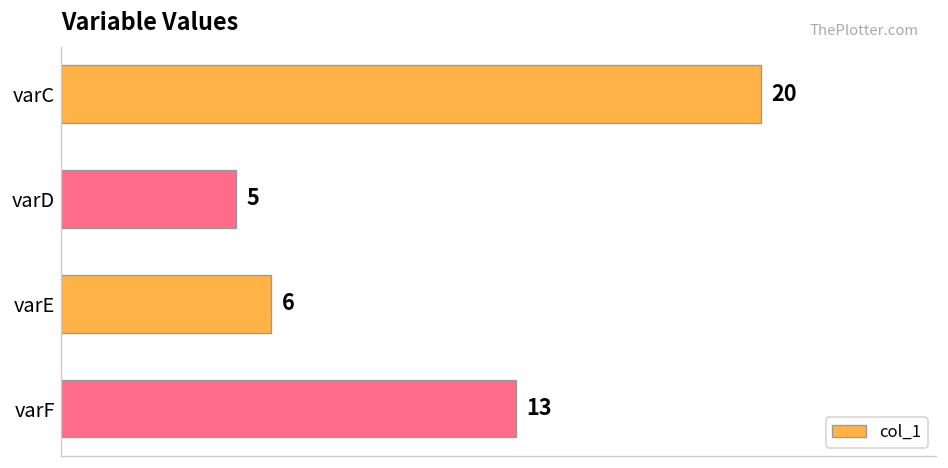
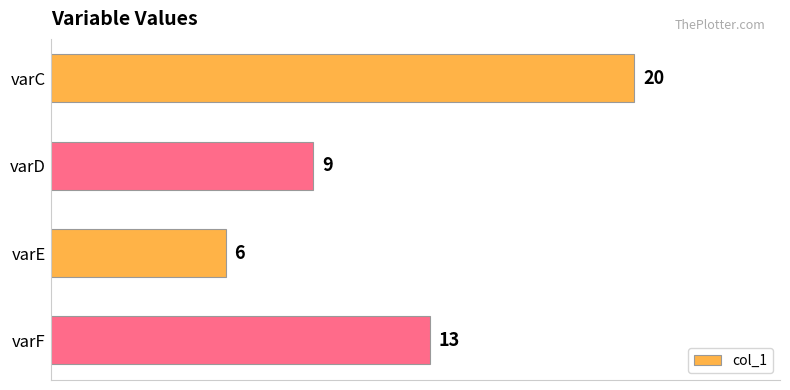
  {
    "varC": 20,
-   "varD": 5,
+   "varD": 9,
    "varE": 6,
    "varF": 13
  }
